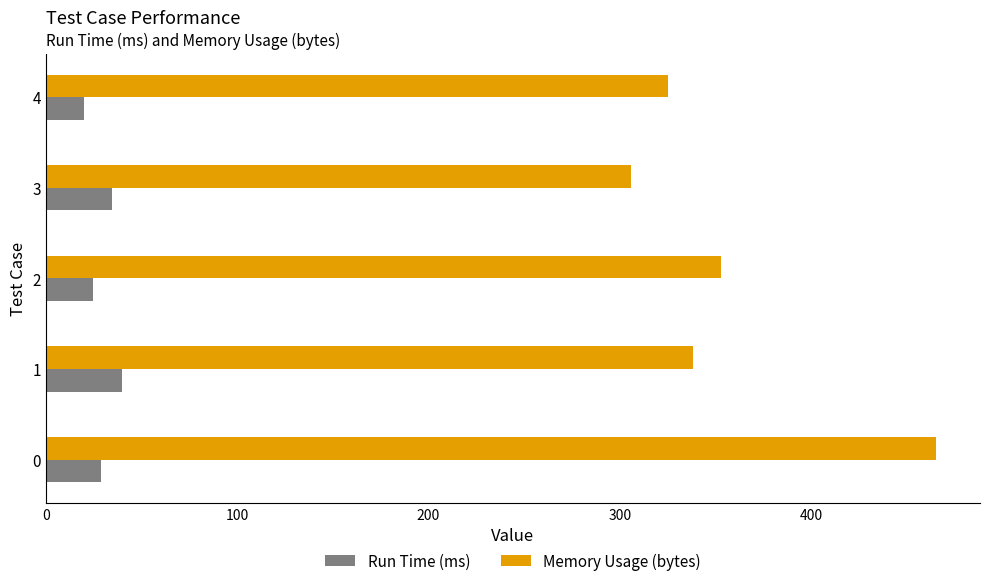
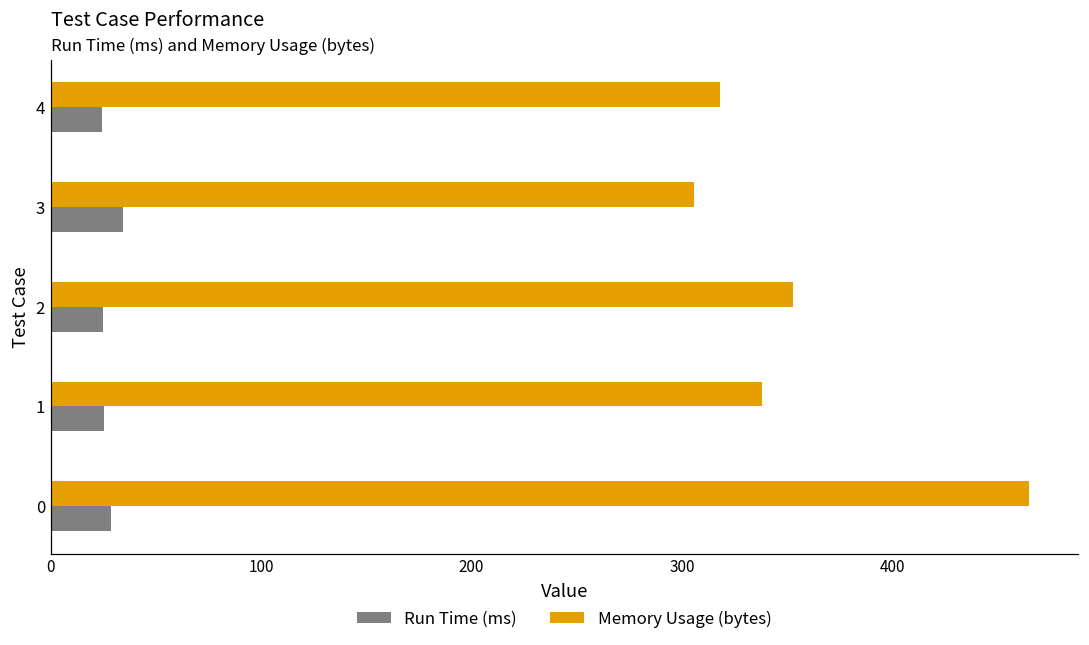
  {
    "Run Time (ms)": {
-     "4": 20,
+     "4": 24,
      "3": 35,
      "2": 25,
-     "1": 40,
+     "1": 25,
      "0": 29
    },
    "Memory Usage (bytes)": {
-     "4": 325,
+     "4": 318,
      "3": 306,
      "2": 353,
      "1": 338,
      "0": 465
    }
  }
